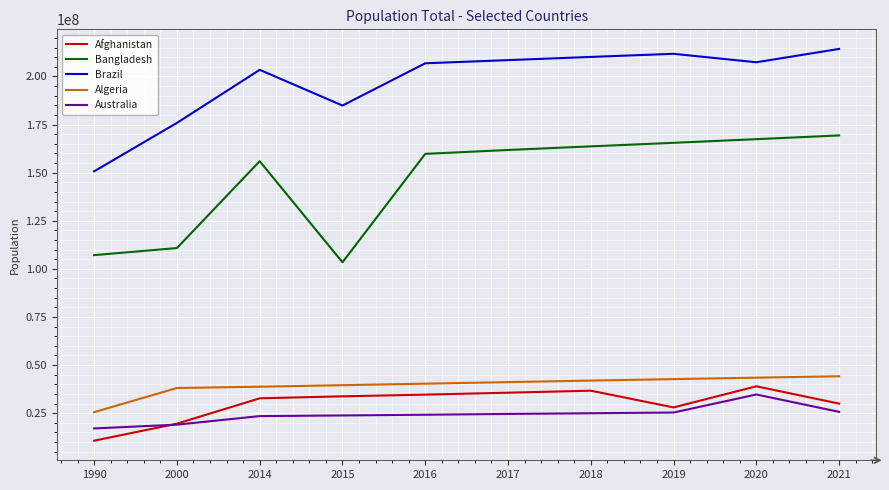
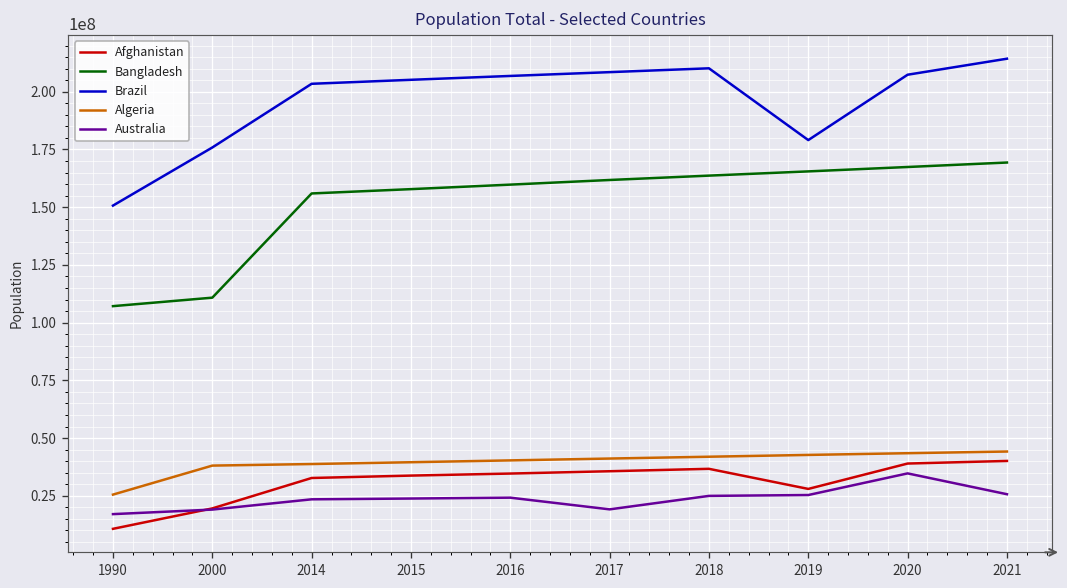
  {
    "Afghanistan": {
      "1990": 11000000,
      "2014": 33000000,
      "2015": 34000000,
      "2016": 35000000,
      "2017": 36000000,
      "2018": 37000000,
      "2019": 28000000,
      "2020": 39000000,
-     "2021": 30000000
+     "2021": 40000000
    },
    "Bangladesh": {
      "1990": 107000000,
      "2000": 111000000,
      "2014": 156000000,
-     "2015": 103000000,
+     "2015": 158000000,
      "2016": 160000000,
      "2017": 162000000,
      "2018": 164000000,
      "2019": 166000000,
      "2020": 167000000,
      "2021": 169000000
    },
    "Brazil": {
      "1990": 151000000,
      "2000": 176000000,
      "2014": 203000000,
-     "2015": 185000000,
+     "2015": 205000000,
      "2016": 207000000,
      "2017": 209000000,
      "2018": 210000000,
-     "2019": 212000000,
+     "2019": 179000000,
      "2020": 207000000,
      "2021": 214000000
    },
    "Algeria": {
      "1990": 26000000,
      "2000": 38000000,
      "2014": 39000000,
      "2015": 40000000,
      "2016": 40000000,
      "2017": 41000000,
      "2018": 42000000,
      "2019": 43000000,
      "2020": 43000000,
      "2021": 44000000
    },
    "Australia": {
      "1990": 17000000,
      "2014": 23000000,
      "2015": 24000000,
      "2016": 24000000,
-     "2017": 25000000,
+     "2017": 19000000,
      "2018": 25000000,
      "2019": 25000000,
      "2020": 35000000,
      "2021": 26000000
    }
  }
